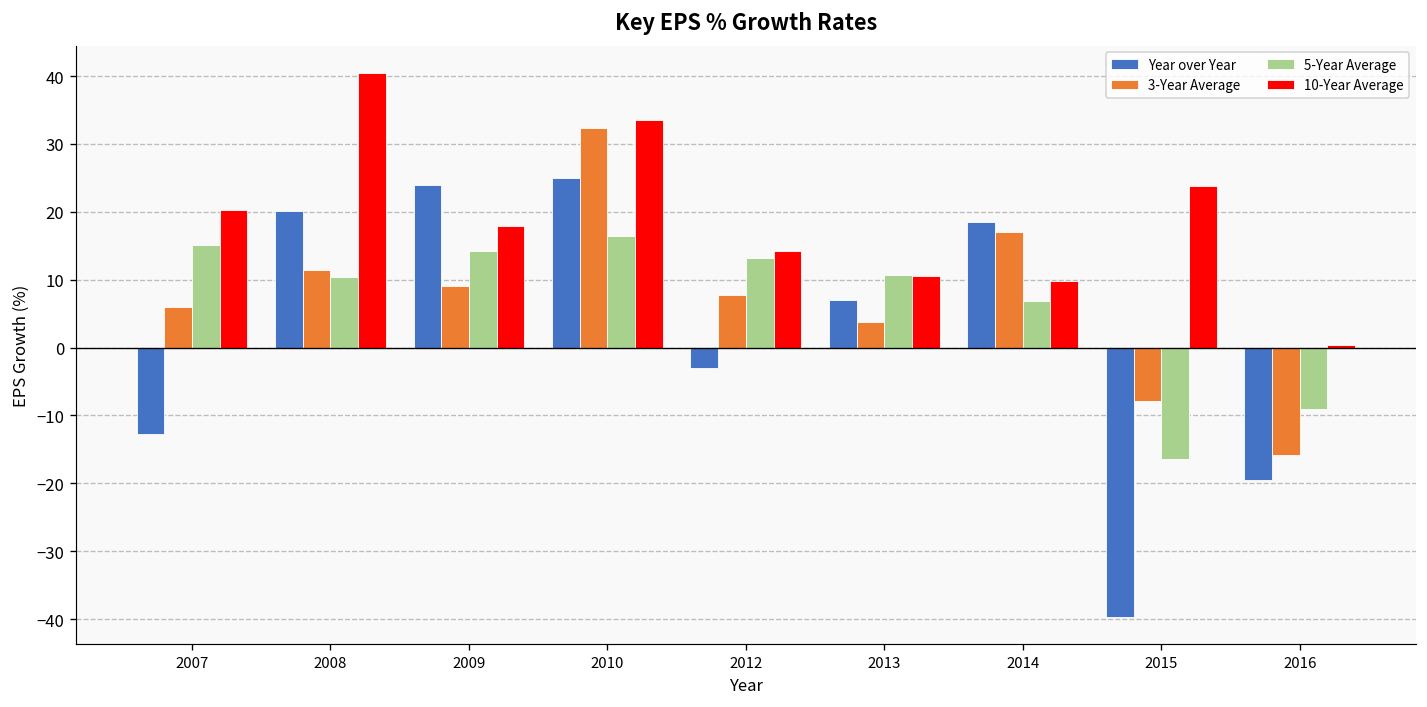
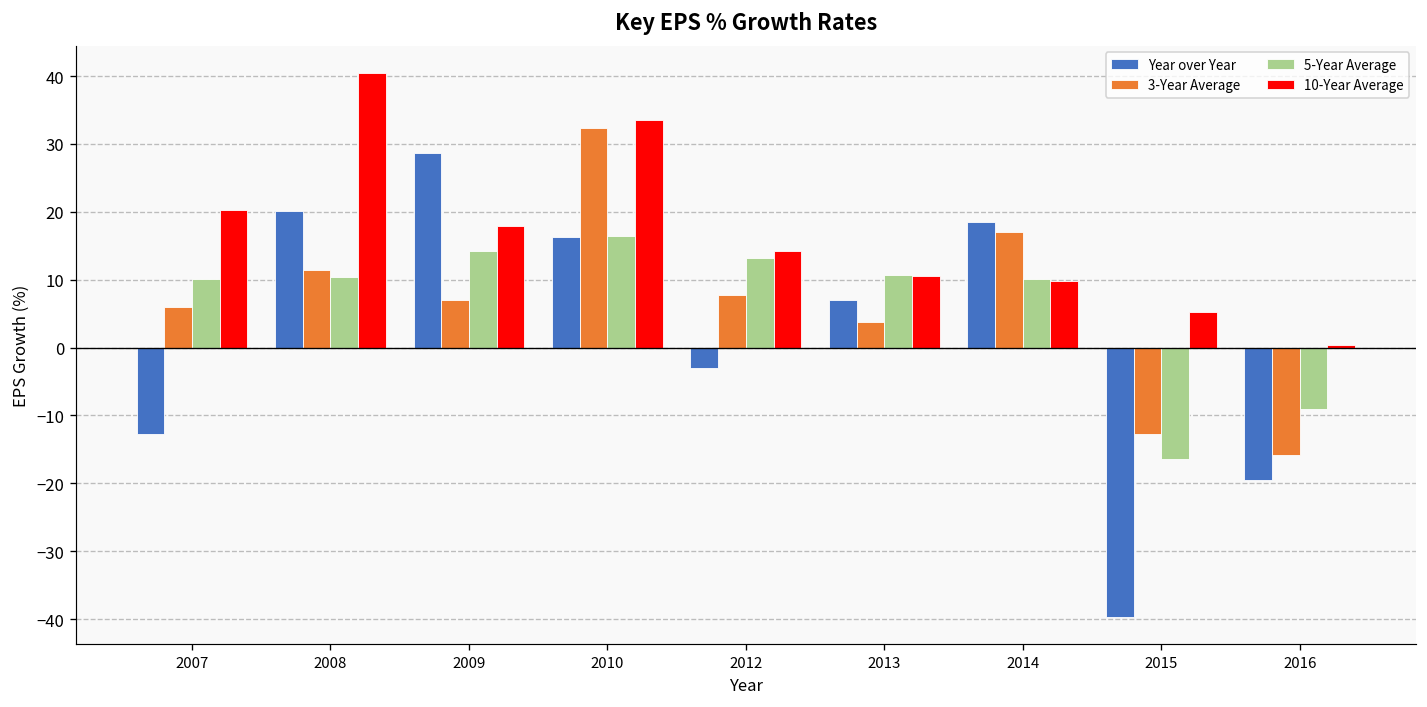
  {
    "Year over Year": {
      "2007": -13,
      "2008": 20,
-     "2009": 24,
-     "2010": 25,
+     "2009": 29,
+     "2010": 16,
      "2012": -3,
      "2013": 7,
      "2014": 18,
      "2015": -40,
      "2016": -20
    },
    "3-Year Average": {
      "2007": 6,
      "2008": 11,
-     "2009": 9,
+     "2009": 7,
      "2010": 32,
      "2012": 8,
      "2013": 4,
      "2014": 17,
-     "2015": -8,
+     "2015": -13,
      "2016": -16
    },
    "5-Year Average": {
-     "2007": 15,
+     "2007": 10,
      "2008": 10,
      "2009": 14,
      "2010": 16,
      "2012": 13,
      "2013": 11,
-     "2014": 7,
+     "2014": 10,
      "2015": -16,
      "2016": -9
    },
    "10-Year Average": {
      "2007": 20,
      "2008": 40,
      "2009": 18,
      "2010": 34,
      "2012": 14,
      "2013": 11,
      "2014": 10,
-     "2015": 24
+     "2015": 5
    }
  }
